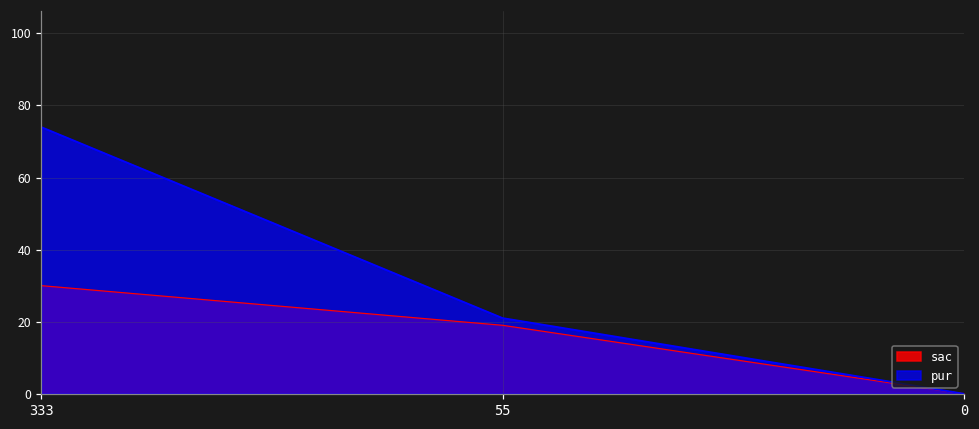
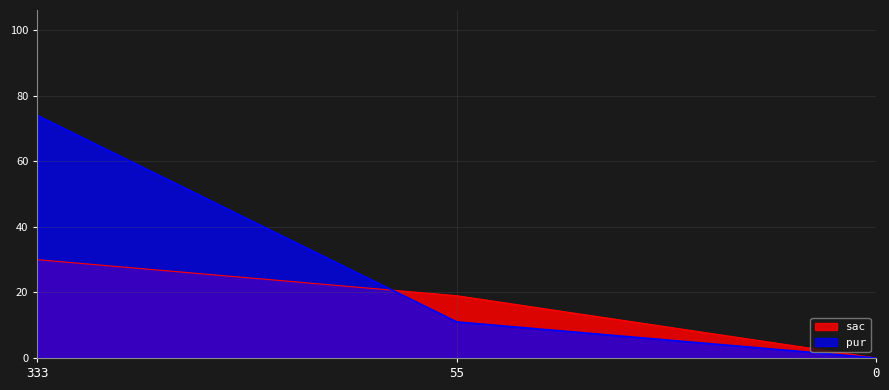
  {
    "sac": {
      "333": 30,
      "55": 19
    },
    "pur": {
      "333": 74,
-     "55": 21
+     "55": 11
    }
  }
